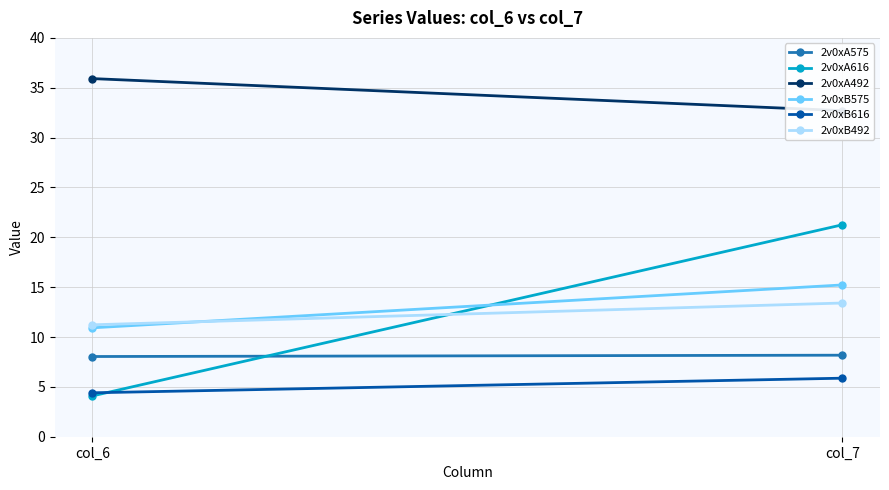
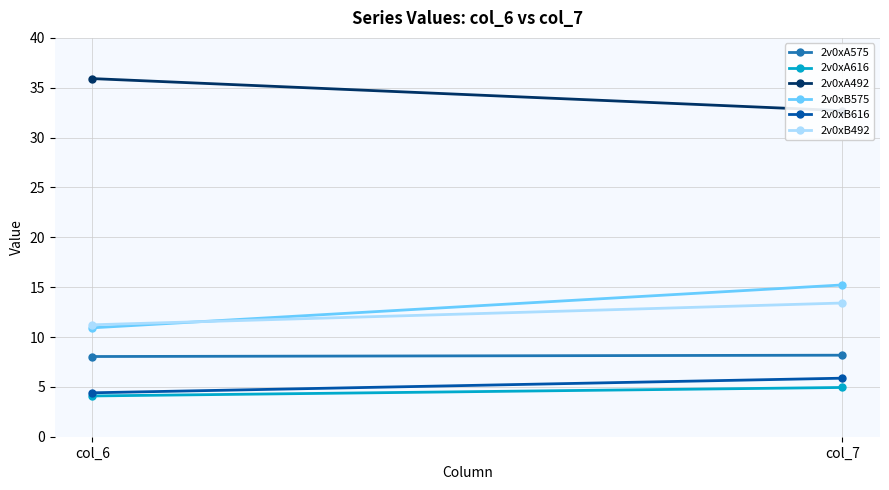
  {
    "2v0xA616": {
      "col_6": 4,
-     "col_7": 21
+     "col_7": 5
    },
    "2v0xA492": {
      "col_6": 36
    },
    "2v0xB575": {
      "col_6": 11,
      "col_7": 15
    },
    "2v0xB492": {
      "col_6": 11,
      "col_7": 13
    }
  }
